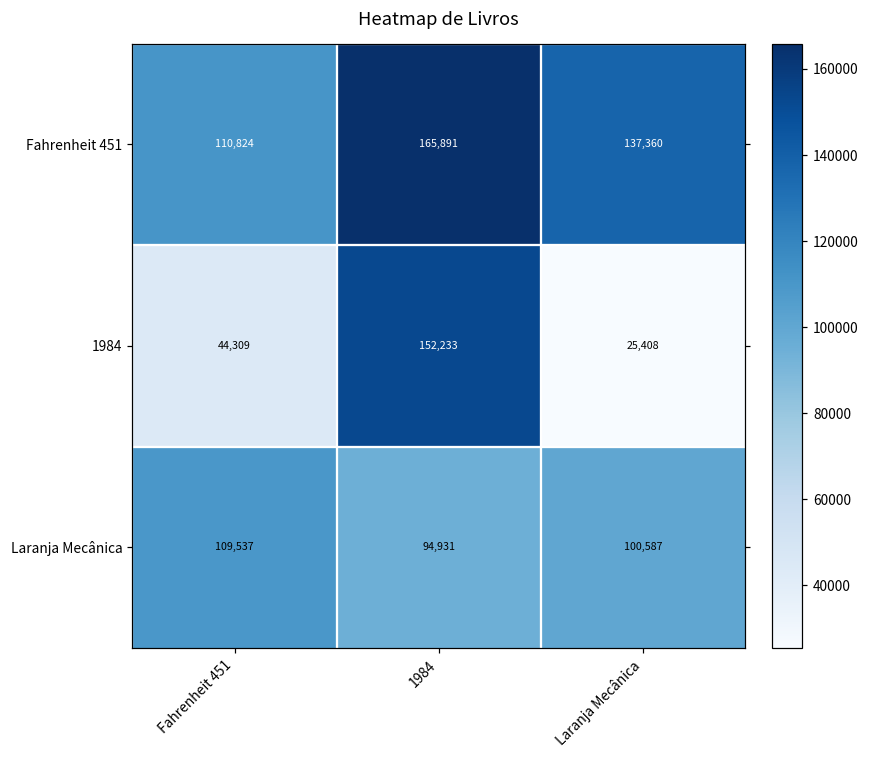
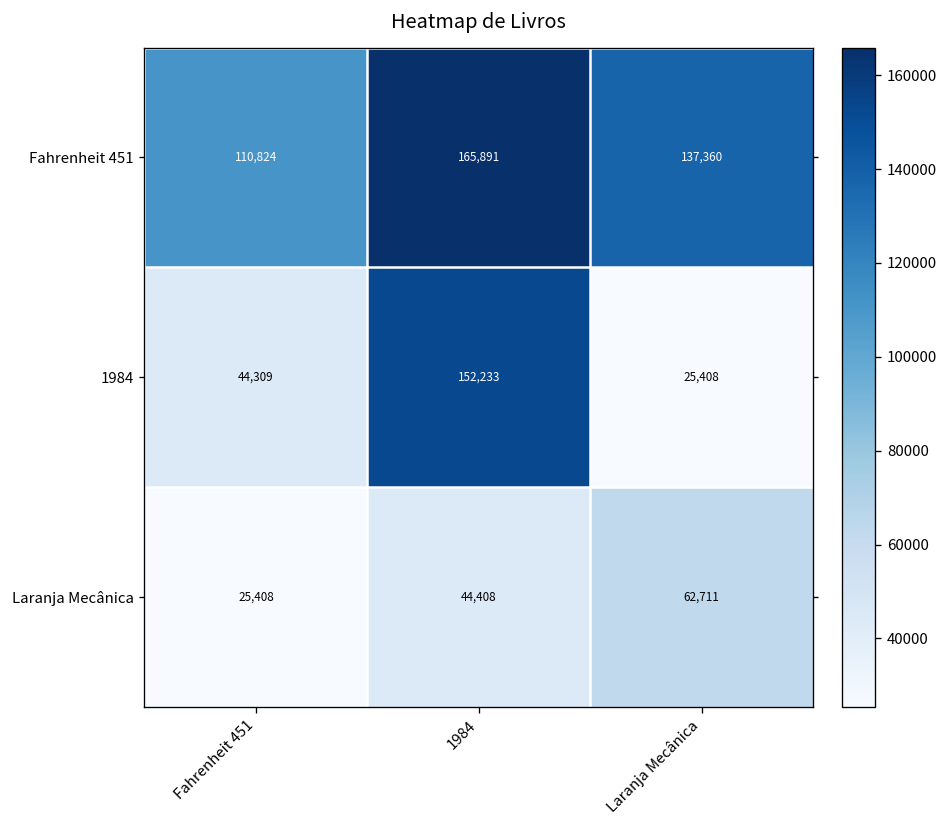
  {
    "Fahrenheit 451": {
      "Fahrenheit 451": "110,824",
      "1984": "165,891",
      "Laranja Mecânica": "137,360"
    },
    "1984": {
      "Fahrenheit 451": "44,309",
      "1984": "152,233",
      "Laranja Mecânica": "25,408"
    },
    "Laranja Mecânica": {
-     "Fahrenheit 451": "109,537",
-     "1984": "94,931",
-     "Laranja Mecânica": "100,587"
+     "Fahrenheit 451": "25,408",
+     "1984": "44,408",
+     "Laranja Mecânica": "62,711"
    }
  }
